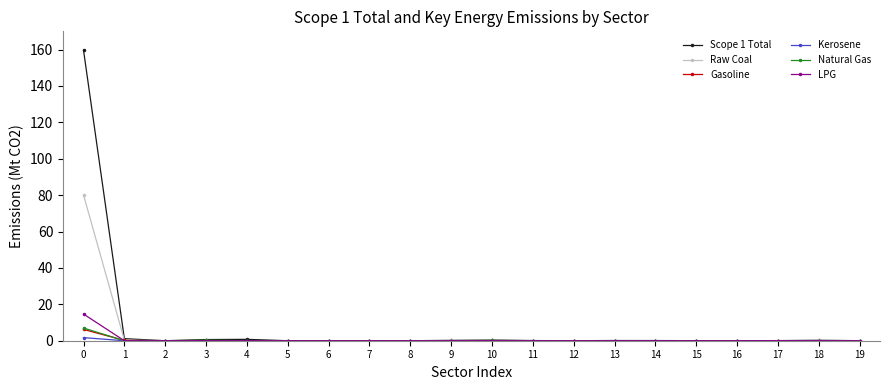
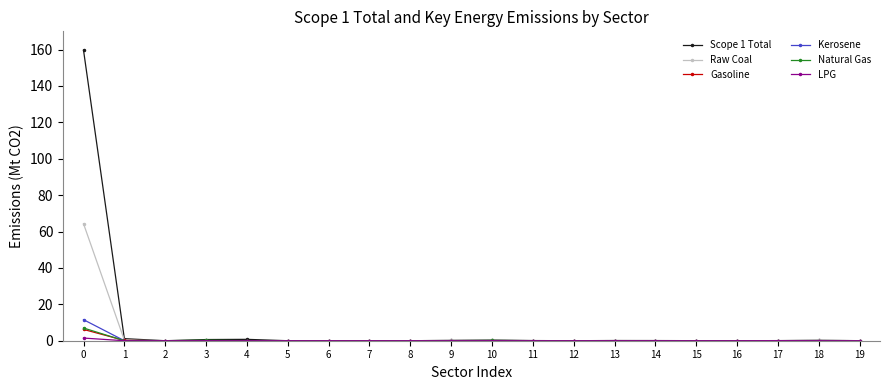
  {
    "Scope 1 Total": {
      "0": 160
    },
    "Raw Coal": {
-     "0": 80
+     "0": 64
    },
    "Kerosene": {
-     "0": 2
+     "0": 12
    },
    "LPG": {
-     "0": 15
+     "0": 1
    }
  }
